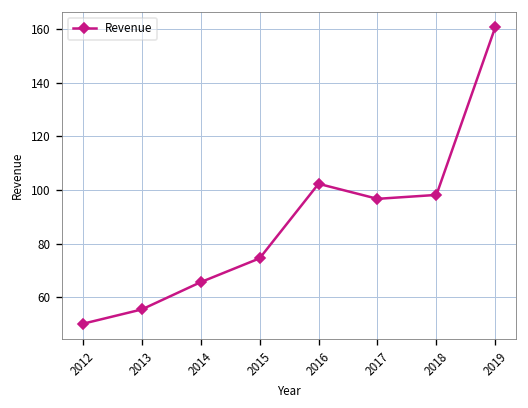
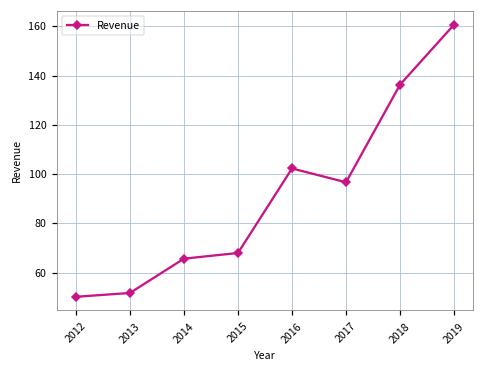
  {
    "2012": 50,
-   "2013": 56,
+   "2013": 52,
    "2014": 66,
-   "2015": 75,
+   "2015": 68,
    "2016": 102,
    "2017": 97,
-   "2018": 98,
+   "2018": 136,
    "2019": 161
  }
